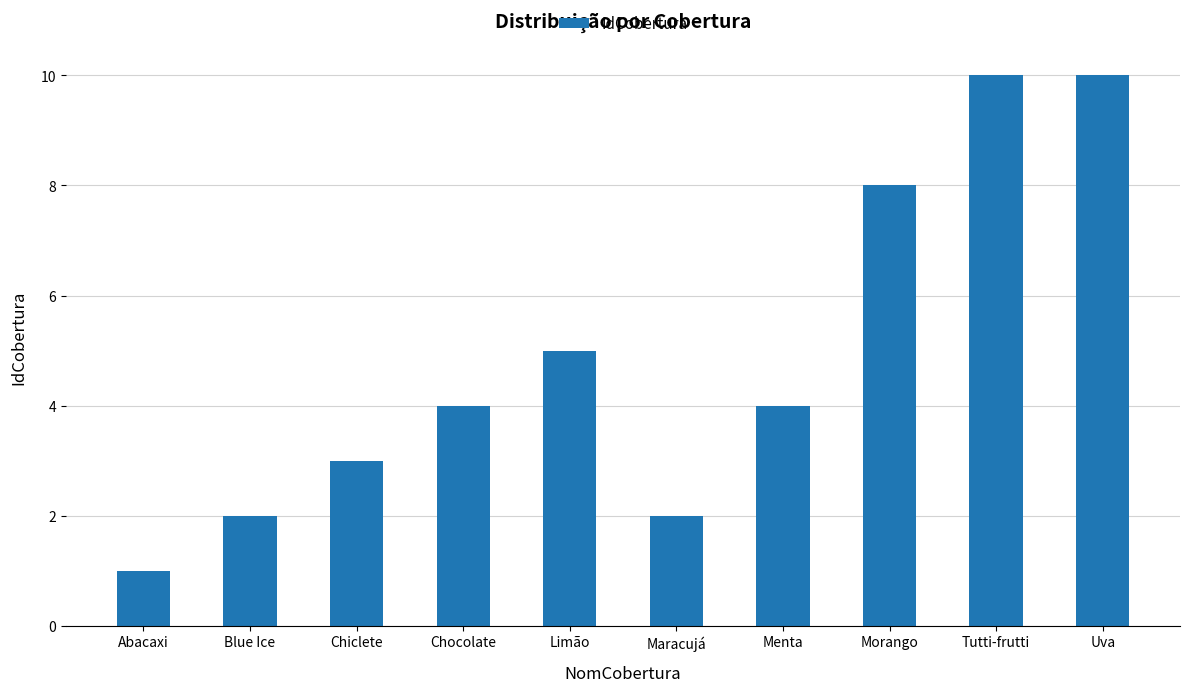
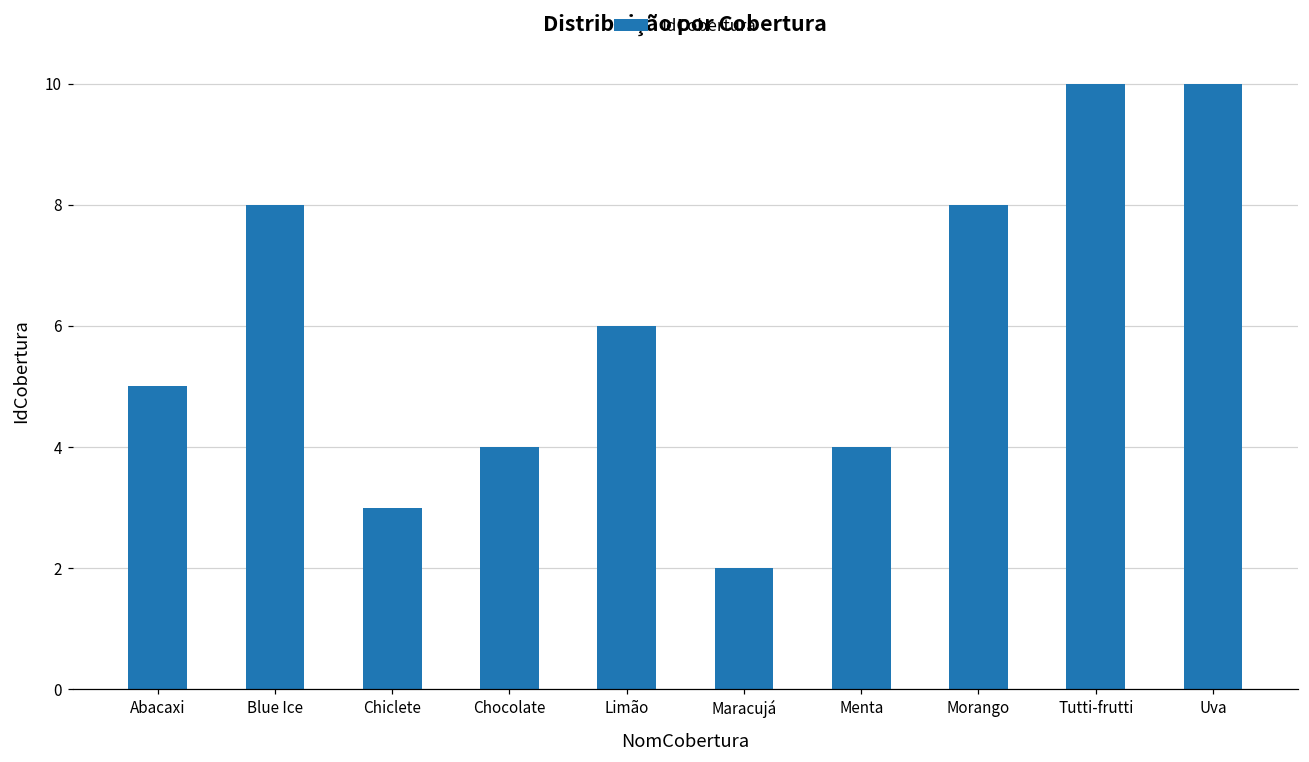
  {
-   "Abacaxi": 1,
-   "Blue Ice": 2,
+   "Abacaxi": 5,
+   "Blue Ice": 8,
    "Chiclete": 3,
    "Chocolate": 4,
-   "Limão": 5,
+   "Limão": 6,
    "Maracujá": 2,
    "Menta": 4,
    "Morango": 8,
    "Tutti-frutti": 10,
    "Uva": 10
  }
